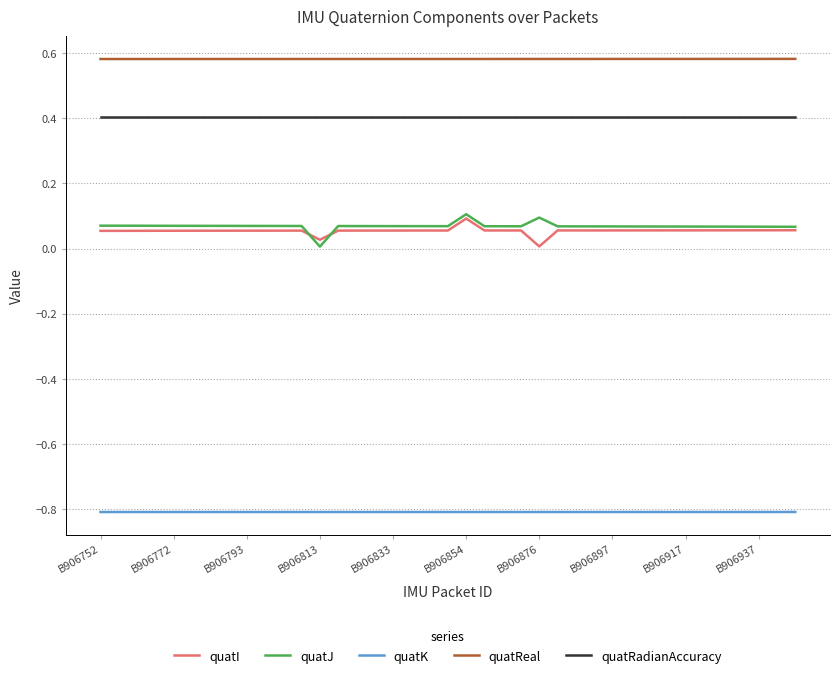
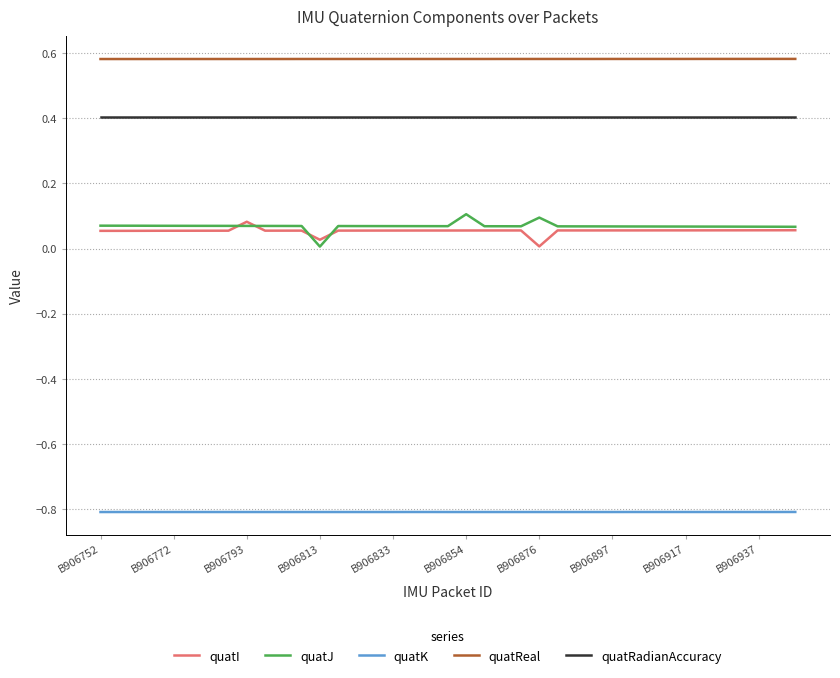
  {
    "quatI": {
      "B906752": 0.05,
      "B906772": 0.05,
-     "B906793": 0.06,
+     "B906793": 0.08,
      "B906813": 0.03,
      "B906833": 0.06,
-     "B906854": 0.09,
+     "B906854": 0.06,
      "B906876": 0.01,
      "B906897": 0.06,
      "B906917": 0.06,
      "B906937": 0.06
    },
    "quatJ": {
      "B906752": 0.07,
      "B906772": 0.07,
      "B906793": 0.07,
      "B906813": 0.01,
      "B906833": 0.07,
      "B906854": 0.11,
      "B906876": 0.10,
      "B906897": 0.07,
      "B906917": 0.07,
      "B906937": 0.07
    },
    "quatK": {
      "B906752": -0.81,
      "B906772": -0.81,
      "B906793": -0.81,
      "B906813": -0.81,
      "B906833": -0.81,
      "B906854": -0.81,
      "B906876": -0.81,
      "B906897": -0.81,
      "B906917": -0.81,
      "B906937": -0.81
    },
    "quatReal": {
      "B906752": 0.58,
      "B906772": 0.58,
      "B906793": 0.58,
      "B906813": 0.58,
      "B906833": 0.58,
      "B906854": 0.58,
      "B906876": 0.58,
      "B906897": 0.58,
      "B906917": 0.58,
      "B906937": 0.58
    },
    "quatRadianAccuracy": {
      "B906752": 0.40,
      "B906772": 0.40,
      "B906793": 0.40,
      "B906813": 0.40,
      "B906833": 0.40,
      "B906854": 0.40,
      "B906876": 0.40,
      "B906897": 0.40,
      "B906917": 0.40,
      "B906937": 0.40
    }
  }
